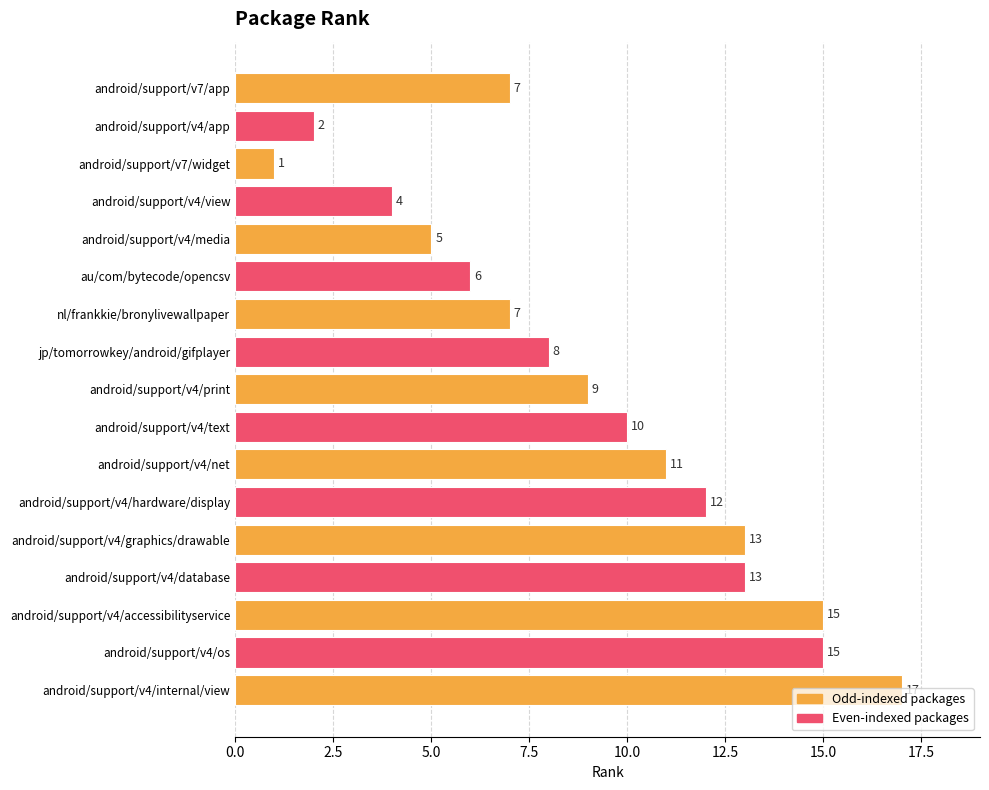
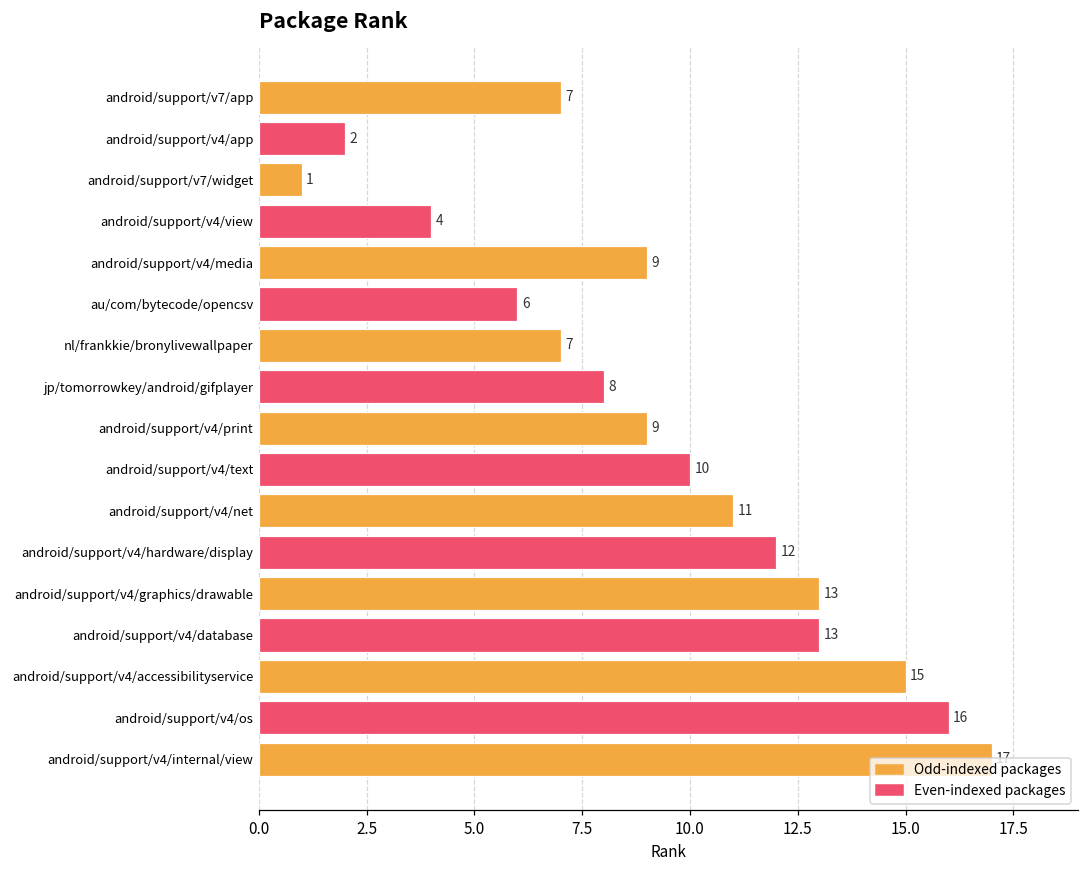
  {
    "android/support/v7/app": 7,
    "android/support/v4/app": 2,
    "android/support/v7/widget": 1,
    "android/support/v4/view": 4,
-   "android/support/v4/media": 5,
+   "android/support/v4/media": 9,
    "au/com/bytecode/opencsv": 6,
    "nl/frankkie/bronylivewallpaper": 7,
    "jp/tomorrowkey/android/gifplayer": 8,
    "android/support/v4/print": 9,
    "android/support/v4/text": 10,
    "android/support/v4/net": 11,
    "android/support/v4/hardware/display": 12,
    "android/support/v4/graphics/drawable": 13,
    "android/support/v4/database": 13,
    "android/support/v4/accessibilityservice": 15,
-   "android/support/v4/os": 15
+   "android/support/v4/os": 16
  }
